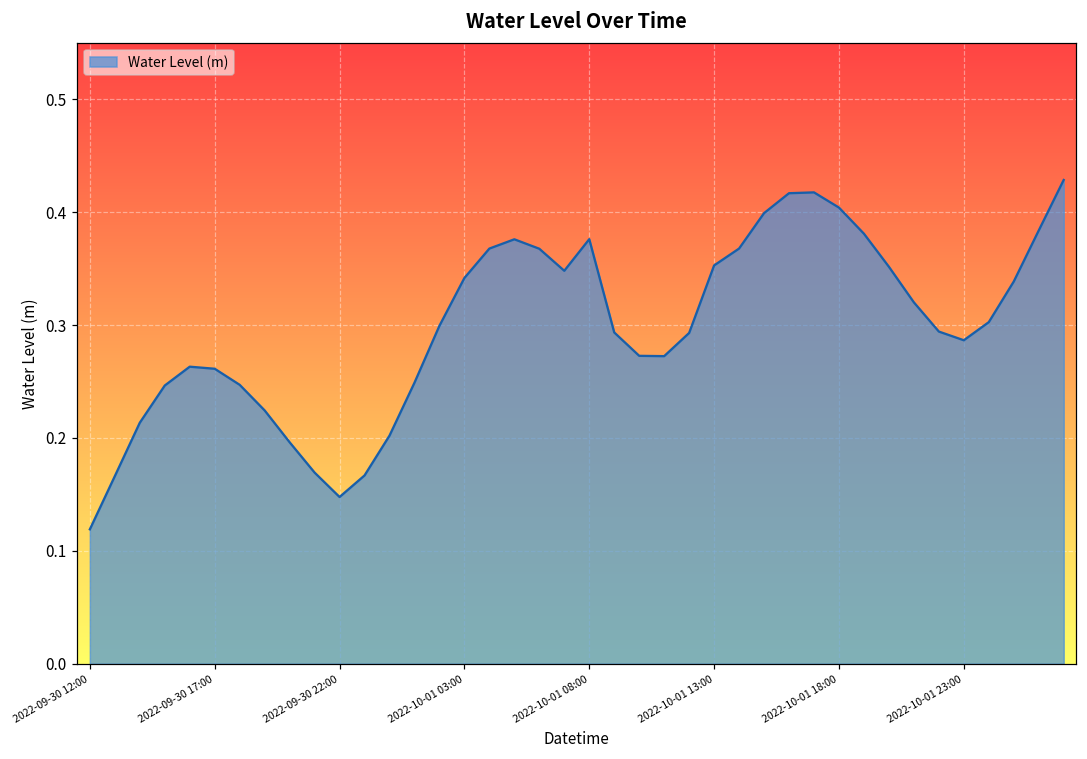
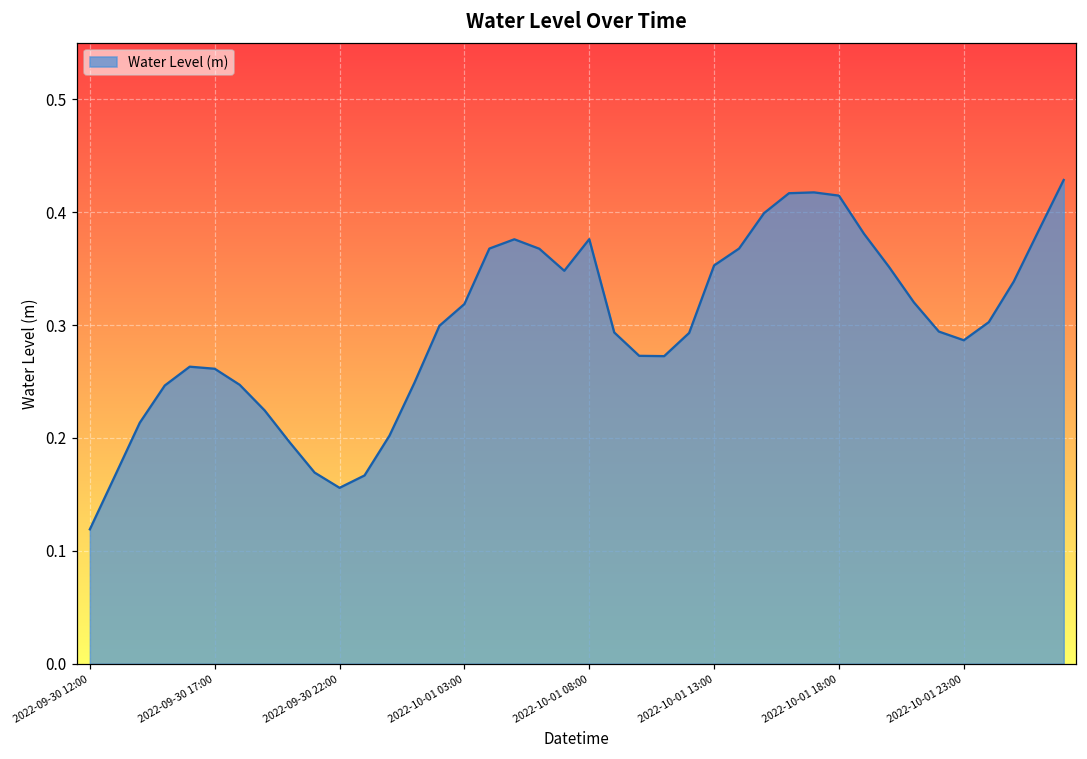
  {
    "2022-09-30 12:00": 0.119,
    "2022-09-30 17:00": 0.261,
-   "2022-09-30 22:00": 0.148,
-   "2022-10-01 03:00": 0.342,
+   "2022-09-30 22:00": 0.156,
+   "2022-10-01 03:00": 0.319,
    "2022-10-01 08:00": 0.376,
    "2022-10-01 13:00": 0.353,
-   "2022-10-01 18:00": 0.404,
+   "2022-10-01 18:00": 0.415,
    "2022-10-01 23:00": 0.287
  }
